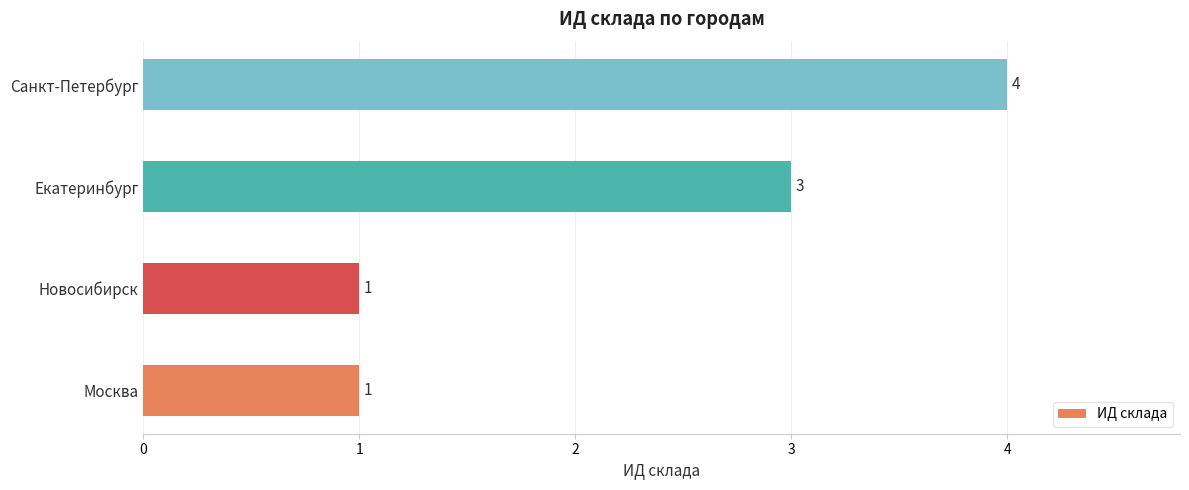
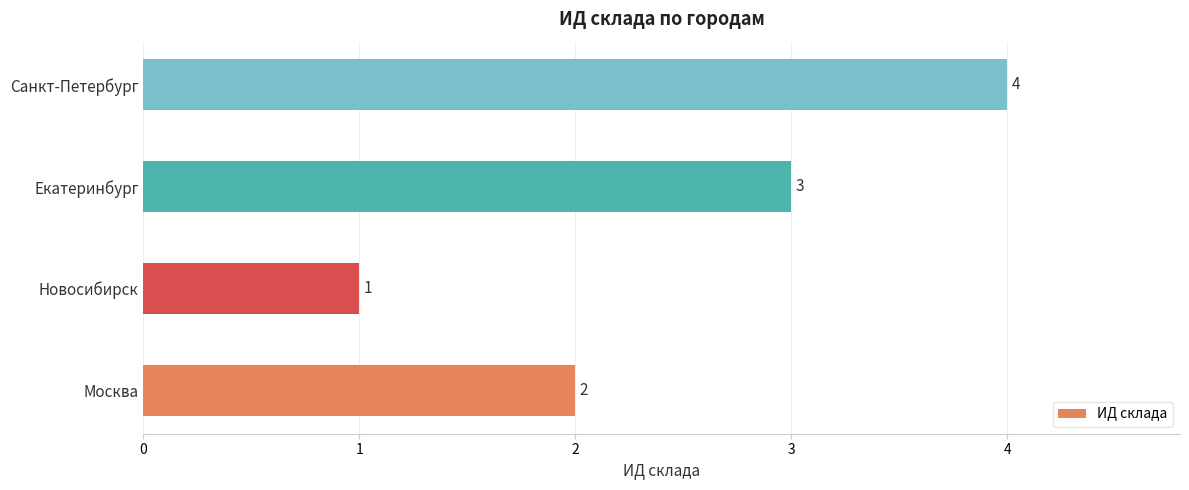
  {
    "Санкт-Петербург": 4,
    "Екатеринбург": 3,
    "Новосибирск": 1,
-   "Москва": 1
+   "Москва": 2
  }
